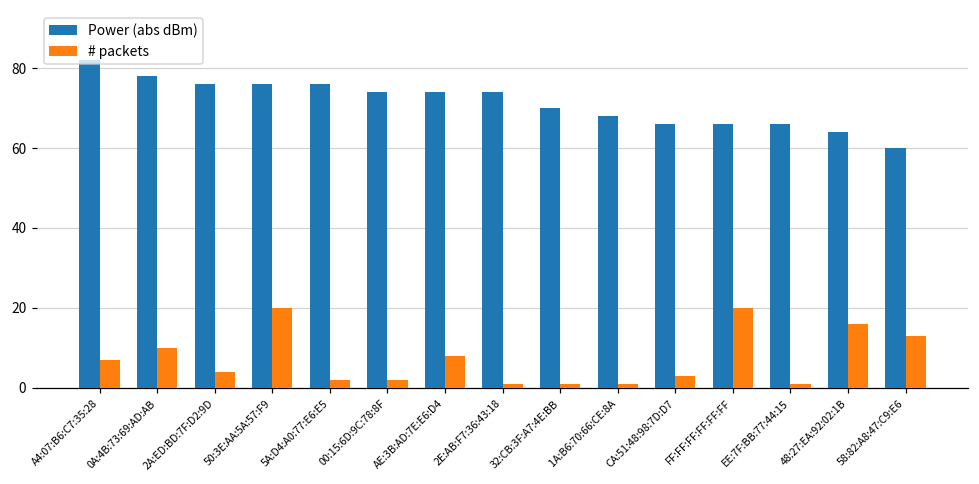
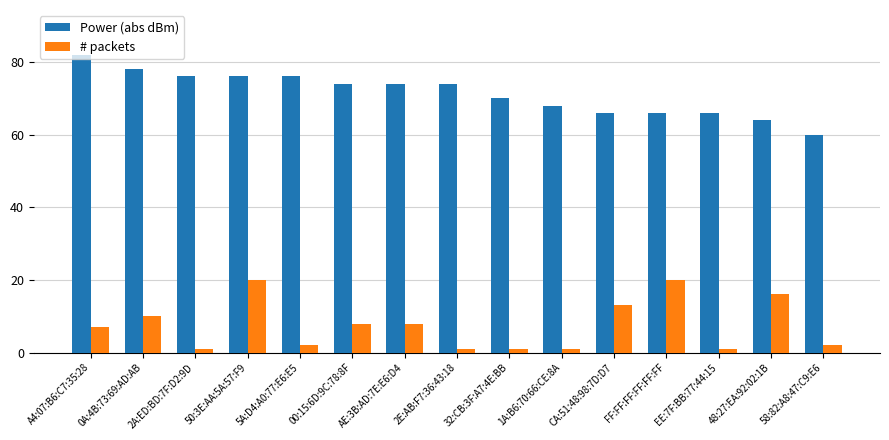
  {
    "Power (abs dBm)": {
      "0A:4B:73:69:AD:AB": 78,
      "2A:ED:BD:7F:D2:9D": 76,
      "50:3E:AA:5A:57:F9": 76,
      "5A:D4:A0:77:E6:E5": 76,
      "00:15:6D:9C:78:8F": 74,
      "AE:3B:AD:7E:E6:D4": 74,
      "2E:AB:F7:36:43:18": 74,
      "32:CB:3F:A7:4E:BB": 70,
      "1A:B6:70:66:CE:8A": 68,
      "CA:51:48:98:7D:D7": 66,
      "FF:FF:FF:FF:FF:FF": 66,
      "EE:7F:BB:77:44:15": 66,
      "48:27:EA:92:02:1B": 64,
      "58:82:A8:47:C9:E6": 60
    },
    "# packets": {
      "A4:07:B6:C7:35:28": 7,
      "0A:4B:73:69:AD:AB": 10,
-     "2A:ED:BD:7F:D2:9D": 4,
+     "2A:ED:BD:7F:D2:9D": 1,
      "50:3E:AA:5A:57:F9": 20,
      "5A:D4:A0:77:E6:E5": 2,
-     "00:15:6D:9C:78:8F": 2,
+     "00:15:6D:9C:78:8F": 8,
      "AE:3B:AD:7E:E6:D4": 8,
      "2E:AB:F7:36:43:18": 1,
      "32:CB:3F:A7:4E:BB": 1,
      "1A:B6:70:66:CE:8A": 1,
-     "CA:51:48:98:7D:D7": 3,
+     "CA:51:48:98:7D:D7": 13,
      "FF:FF:FF:FF:FF:FF": 20,
      "EE:7F:BB:77:44:15": 1,
      "48:27:EA:92:02:1B": 16,
-     "58:82:A8:47:C9:E6": 13
+     "58:82:A8:47:C9:E6": 2
    }
  }
